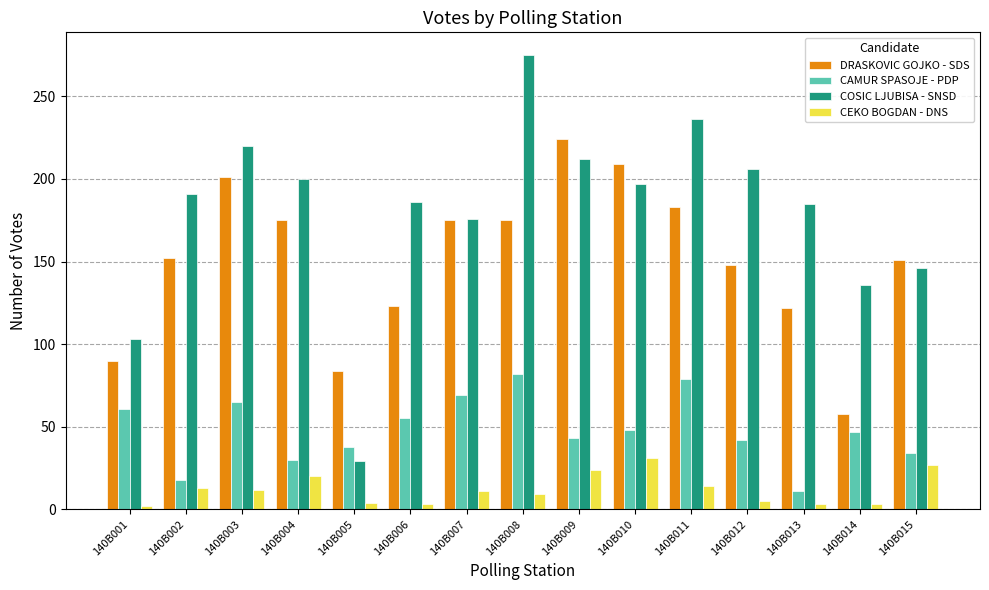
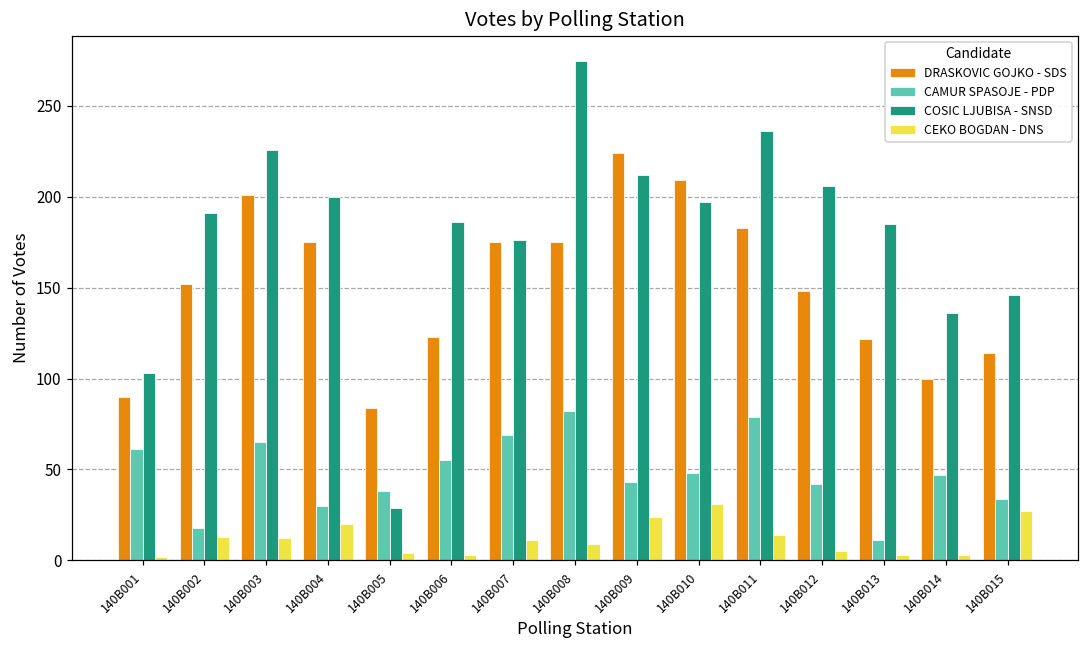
  {
    "DRASKOVIC GOJKO - SDS": {
      "140B001": 90,
      "140B002": 152,
      "140B003": 201,
      "140B004": 175,
      "140B005": 84,
      "140B006": 123,
      "140B007": 175,
      "140B008": 175,
      "140B009": 224,
      "140B010": 209,
      "140B011": 183,
      "140B012": 148,
      "140B013": 122,
-     "140B014": 58,
-     "140B015": 151
+     "140B014": 100,
+     "140B015": 114
    },
    "CAMUR SPASOJE - PDP": {
      "140B001": 61,
      "140B002": 18,
      "140B003": 65,
      "140B004": 30,
      "140B005": 38,
      "140B006": 55,
      "140B007": 69,
      "140B008": 82,
      "140B009": 43,
      "140B010": 48,
      "140B011": 79,
      "140B012": 42,
      "140B013": 11,
      "140B014": 47,
      "140B015": 34
    },
    "COSIC LJUBISA - SNSD": {
      "140B001": 103,
      "140B002": 191,
-     "140B003": 220,
+     "140B003": 226,
      "140B004": 200,
      "140B005": 29,
      "140B006": 186,
      "140B007": 176,
      "140B008": 275,
      "140B009": 212,
      "140B010": 197,
      "140B011": 236,
      "140B012": 206,
      "140B013": 185,
      "140B014": 136,
      "140B015": 146
    },
    "CEKO BOGDAN - DNS": {
      "140B001": 2,
      "140B002": 13,
      "140B003": 12,
      "140B004": 20,
      "140B005": 4,
      "140B006": 3,
      "140B007": 11,
      "140B008": 9,
      "140B009": 24,
      "140B010": 31,
      "140B011": 14,
      "140B012": 5,
      "140B013": 3,
      "140B014": 3,
      "140B015": 27
    }
  }
